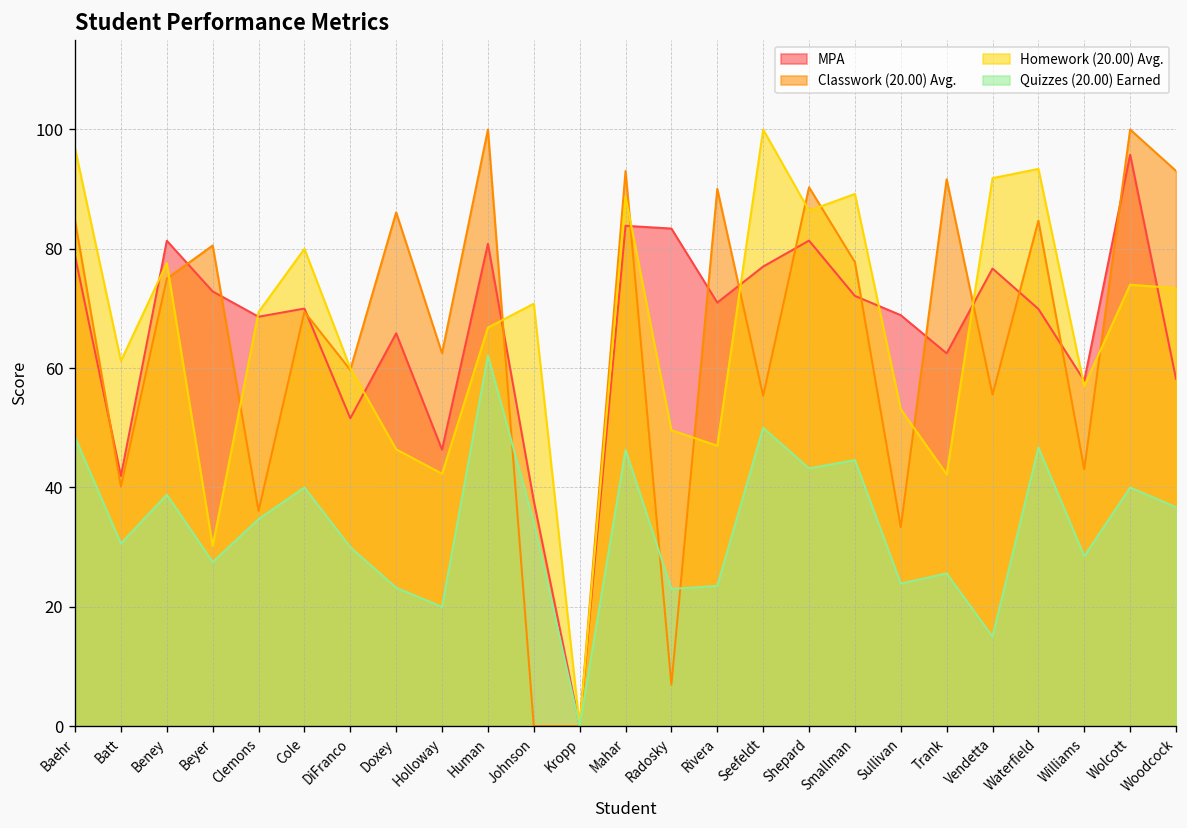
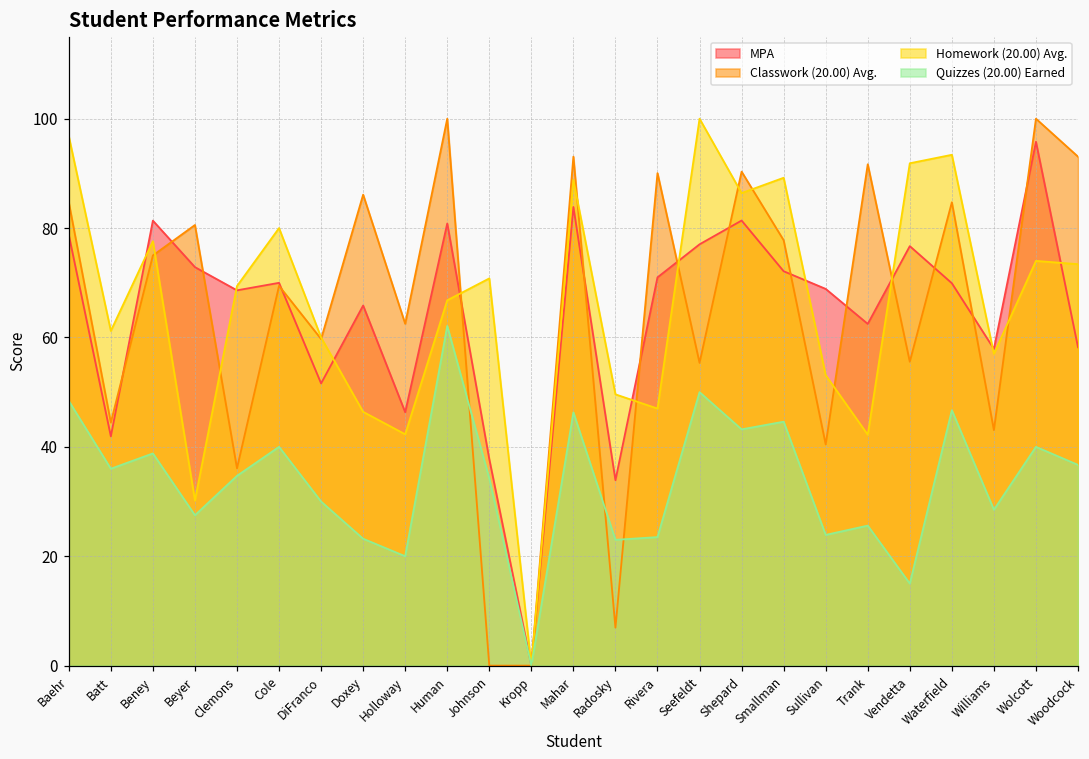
  {
    "MPA": {
      "Baehr": 79,
      "Batt": 42,
      "Beney": 81,
      "Beyer": 73,
      "Clemons": 69,
      "Cole": 70,
      "DiFranco": 52,
      "Doxey": 66,
      "Holloway": 46,
      "Human": 81,
      "Johnson": 38,
      "Mahar": 84,
-     "Radosky": 83,
+     "Radosky": 34,
      "Rivera": 71,
      "Seefeldt": 77,
      "Shepard": 81,
      "Smallman": 72,
      "Sullivan": 69,
      "Trank": 62,
      "Vendetta": 77,
      "Waterfield": 70,
      "Williams": 58,
      "Wolcott": 96,
      "Woodcock": 58
    },
    "Classwork (20.00) Avg.": {
      "Baehr": 85,
-     "Batt": 40,
+     "Batt": 44,
      "Beney": 75,
      "Beyer": 81,
      "Clemons": 36,
      "Cole": 69,
      "Doxey": 86,
      "Holloway": 63,
      "Human": 100,
      "Johnson": 0,
      "Mahar": 93,
      "Radosky": 7,
      "Rivera": 90,
      "Seefeldt": 55,
      "Shepard": 90,
      "Smallman": 78,
-     "Sullivan": 33,
+     "Sullivan": 40,
      "Trank": 92,
      "Vendetta": 56,
      "Waterfield": 85,
      "Williams": 43,
      "Wolcott": 100,
      "Woodcock": 93
    },
    "Homework (20.00) Avg.": {
      "Baehr": 97,
      "Batt": 61,
      "Beney": 78,
      "Beyer": 30,
      "Clemons": 69,
      "Cole": 80,
      "Doxey": 46,
      "Holloway": 42,
      "Human": 67,
      "Johnson": 71,
      "Mahar": 89,
      "Radosky": 50,
      "Rivera": 47,
      "Seefeldt": 100,
      "Shepard": 86,
      "Smallman": 89,
      "Sullivan": 53,
      "Trank": 42,
      "Vendetta": 92,
      "Waterfield": 93,
      "Williams": 57,
      "Wolcott": 74,
      "Woodcock": 73
    },
    "Quizzes (20.00) Earned": {
      "Baehr": 48,
-     "Batt": 31,
+     "Batt": 36,
      "Beney": 39,
      "Beyer": 28,
      "Clemons": 35,
      "Cole": 40,
      "DiFranco": 30,
      "Doxey": 23,
      "Holloway": 20,
      "Human": 62,
      "Johnson": 34,
      "Mahar": 46,
      "Radosky": 23,
      "Rivera": 24,
      "Seefeldt": 50,
      "Shepard": 43,
      "Smallman": 45,
      "Sullivan": 24,
      "Trank": 26,
      "Vendetta": 15,
      "Waterfield": 47,
      "Williams": 29,
      "Wolcott": 40,
      "Woodcock": 37
    }
  }
